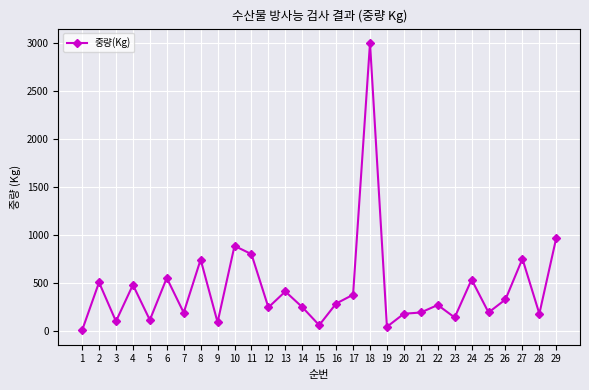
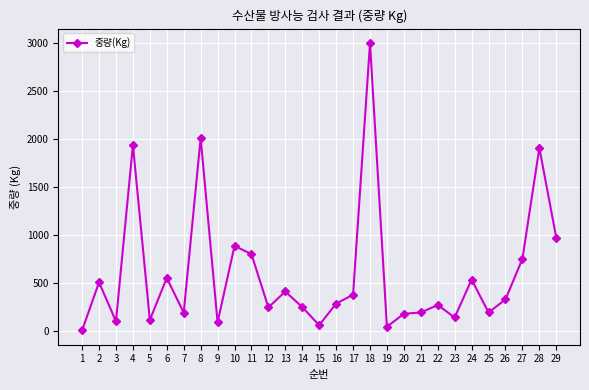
  {
    "1": 0,
    "2": 500,
    "3": 100,
-   "4": 500,
+   "4": 1900,
    "5": 100,
    "6": 600,
    "7": 200,
-   "8": 700,
+   "8": 2000,
    "9": 100,
    "10": 900,
    "11": 800,
    "12": 200,
    "13": 400,
    "14": 200,
    "15": 100,
    "16": 300,
    "17": 400,
    "18": 3000,
    "19": 0,
    "20": 200,
    "21": 200,
    "22": 300,
    "23": 100,
    "24": 500,
    "25": 200,
    "26": 300,
    "27": 800,
-   "28": 200,
+   "28": 1900,
    "29": 1000
  }
